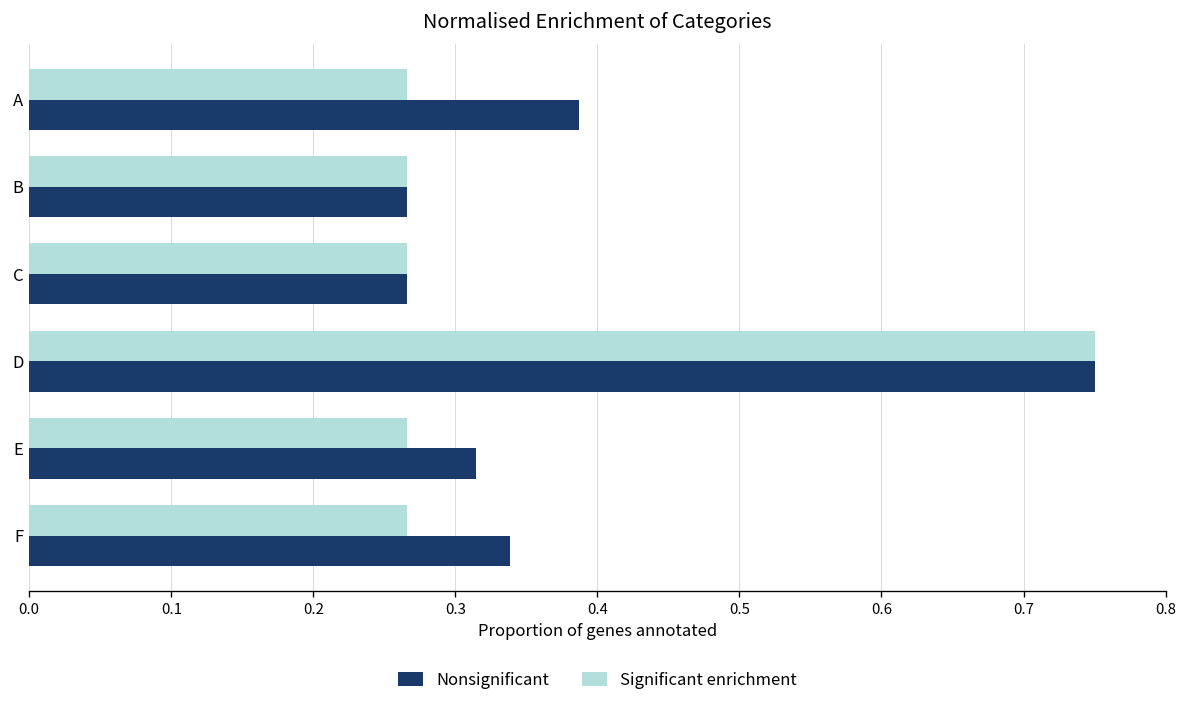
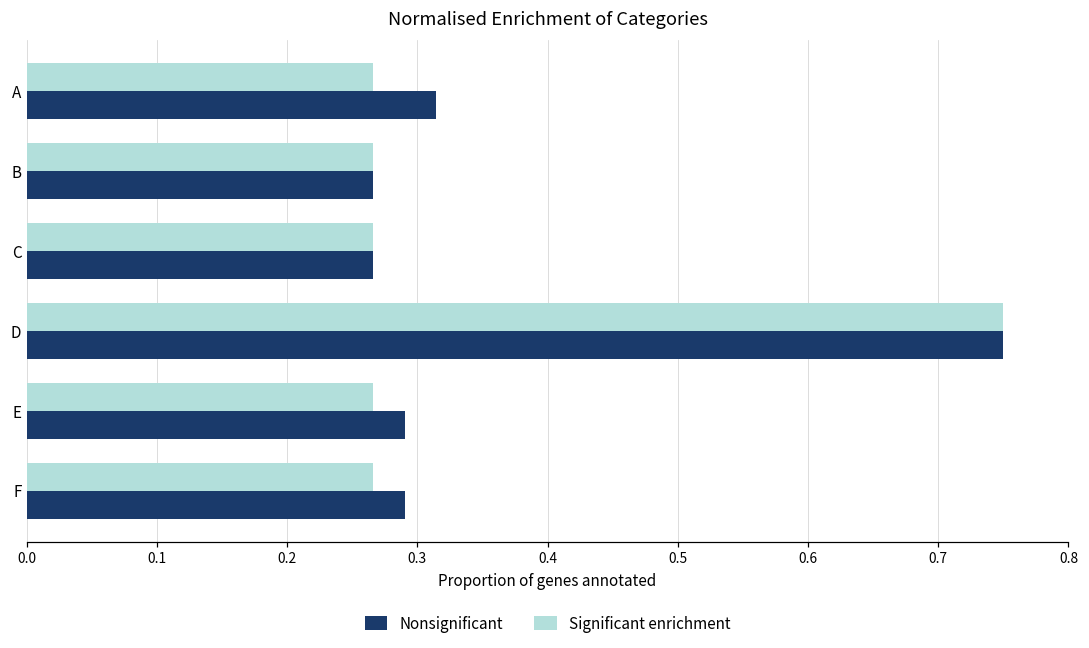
  {
    "Nonsignificant": {
-     "A": 0.387,
+     "A": 0.315,
      "B": 0.266,
      "C": 0.266,
      "D": 0.750,
-     "E": 0.315,
-     "F": 0.339
+     "E": 0.290,
+     "F": 0.290
    },
    "Significant enrichment": {
      "A": 0.266,
      "B": 0.266,
      "C": 0.266,
      "D": 0.750,
      "E": 0.266,
      "F": 0.266
    }
  }
